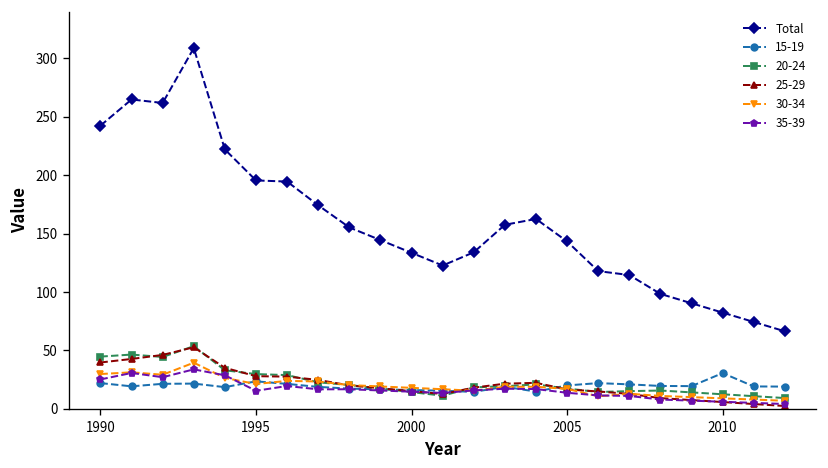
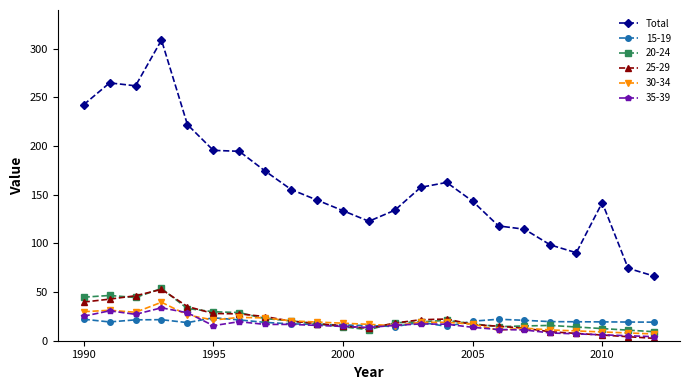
  {
    "Total": {
      "1990": 240,
      "1995": 200,
      "2000": 130,
      "2005": 140,
-     "2010": 80
+     "2010": 140
    },
    "15-19": {
      "1990": 20,
      "2005": 20,
-     "2010": 30
+     "2010": 20
    },
    "20-24": {
      "1990": 40,
      "2010": 10
    },
    "25-29": {
      "1990": 40
    },
    "30-34": {
      "1990": 30,
      "2010": 10
    },
    "35-39": {
      "1990": 30,
      "1995": 20,
      "2005": 10
    }
  }
